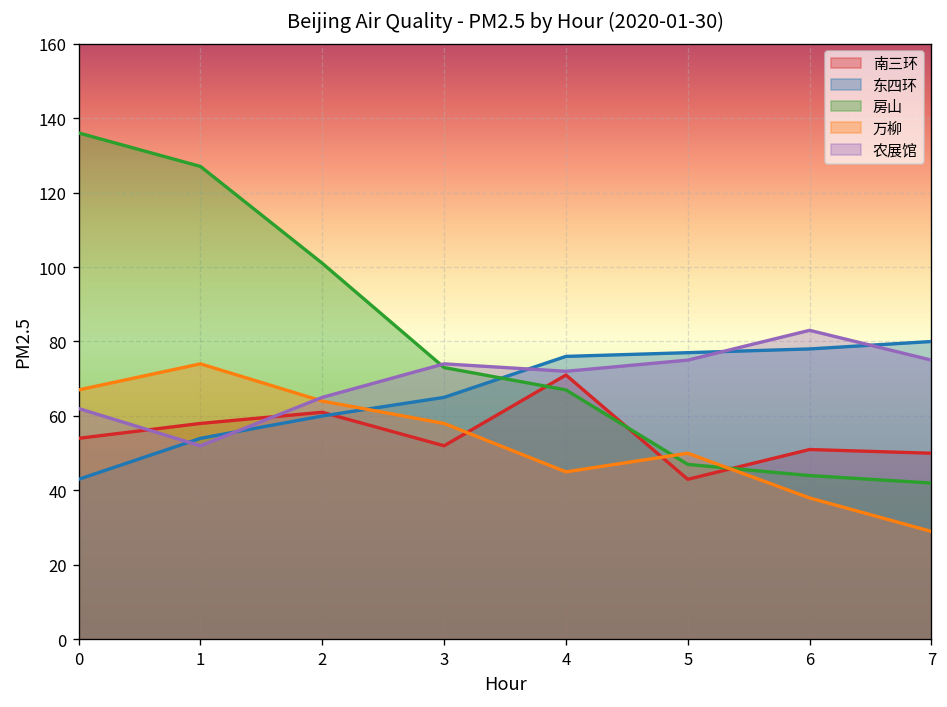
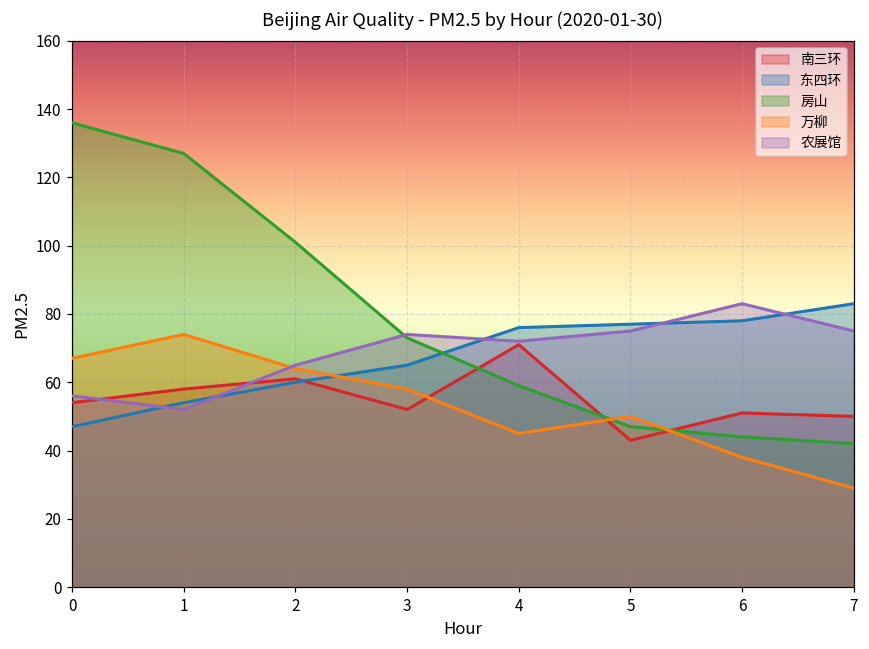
  {
    "东四环": {
-     "0": 43,
+     "0": 47,
      "1": 54,
      "2": 60,
      "3": 65,
      "4": 76,
      "5": 77,
      "6": 78,
-     "7": 80
+     "7": 83
    },
    "房山": {
      "0": 136,
      "1": 127,
      "2": 101,
      "3": 73,
-     "4": 67,
+     "4": 59,
      "5": 47,
      "6": 44,
      "7": 42
    },
    "农展馆": {
-     "0": 62,
+     "0": 56,
      "1": 52,
      "2": 65,
      "3": 74,
      "4": 72,
      "5": 75,
      "6": 83,
      "7": 75
    }
  }
